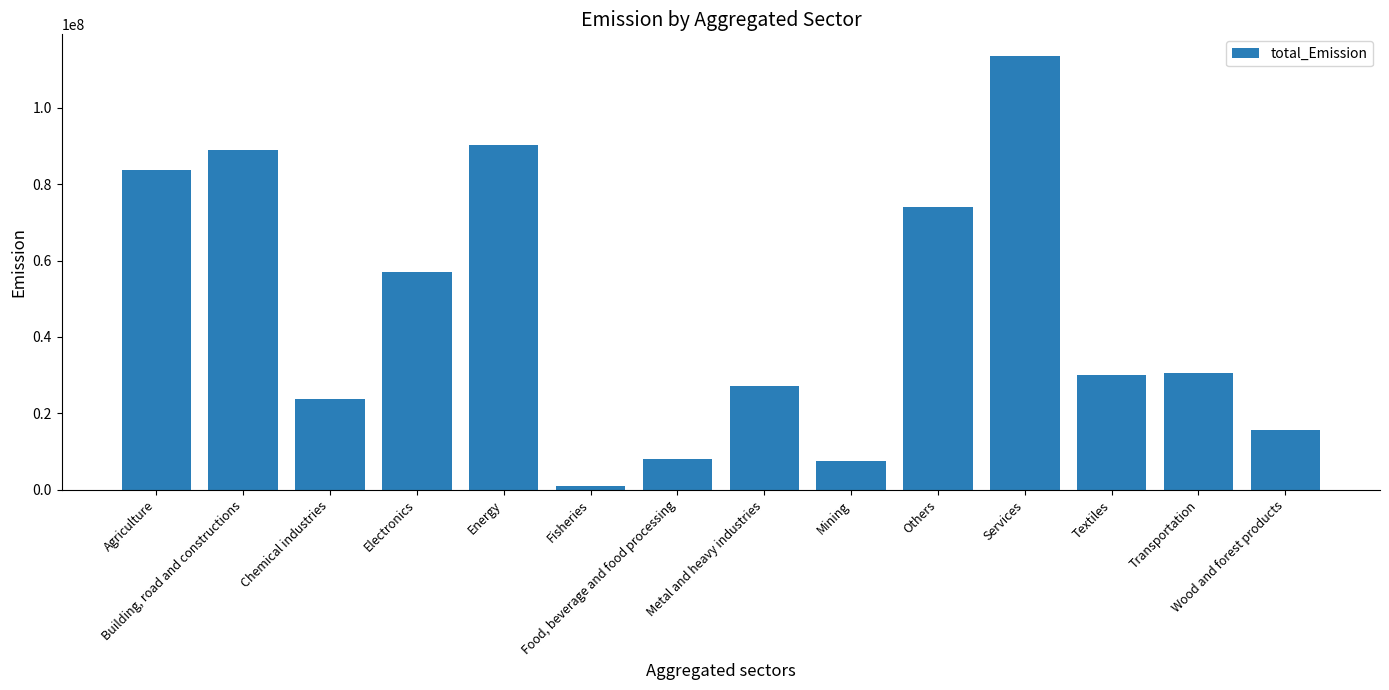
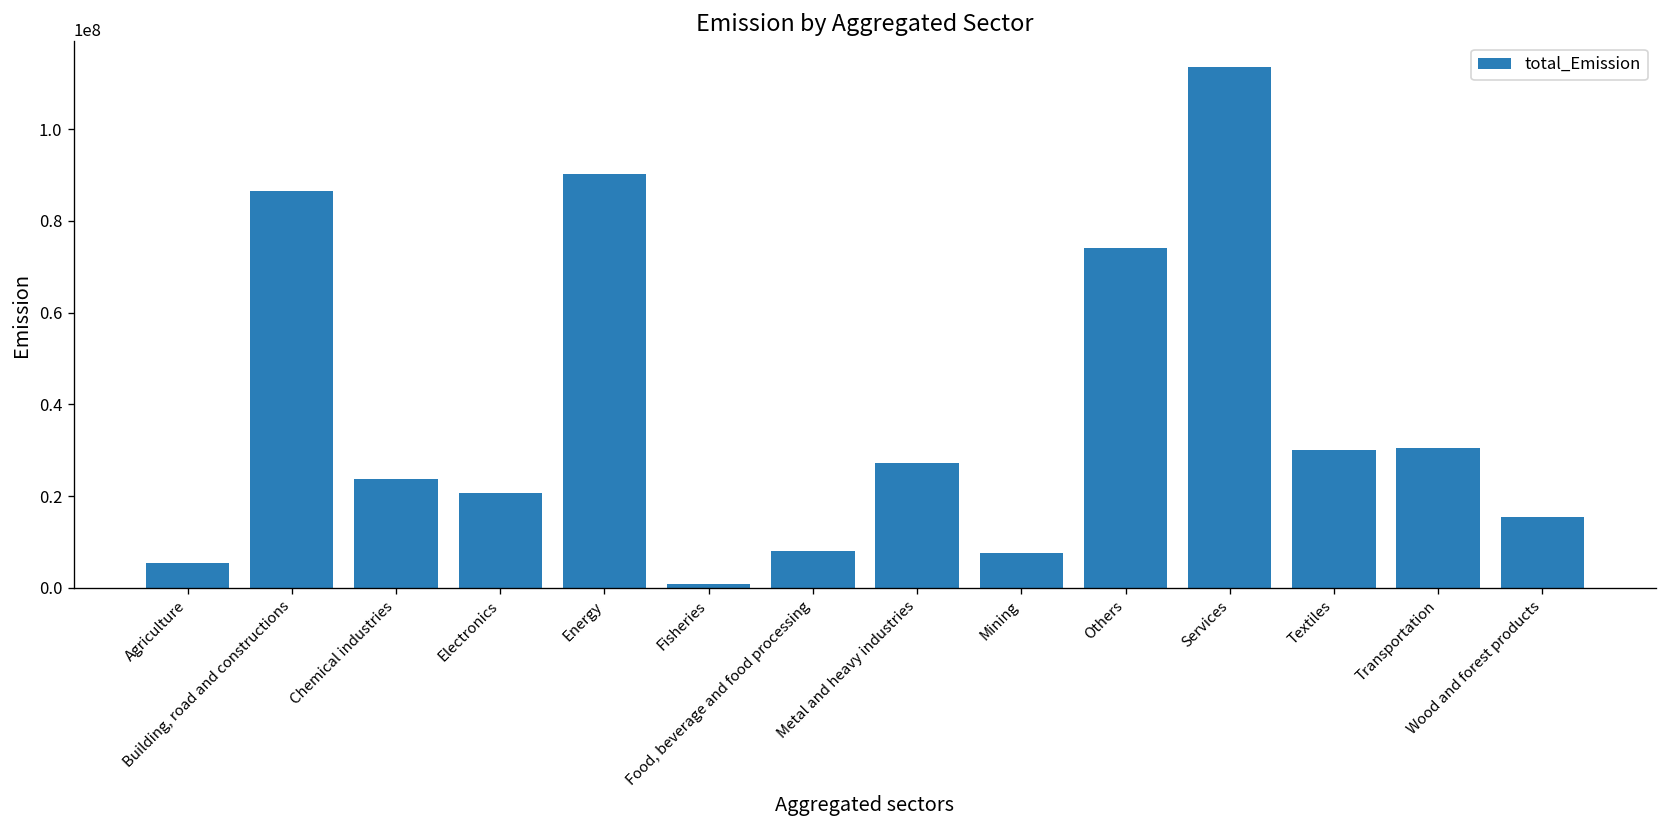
  {
-   "Agriculture": 84000000,
-   "Building, road and constructions": 89000000,
+   "Agriculture": 5000000,
+   "Building, road and constructions": 87000000,
    "Chemical industries": 24000000,
-   "Electronics": 57000000,
+   "Electronics": 21000000,
    "Energy": 90000000,
    "Fisheries": 1000000,
    "Food, beverage and food processing": 8000000,
    "Metal and heavy industries": 27000000,
    "Mining": 8000000,
    "Others": 74000000,
    "Services": 113000000,
    "Textiles": 30000000,
    "Transportation": 31000000,
    "Wood and forest products": 16000000
  }
